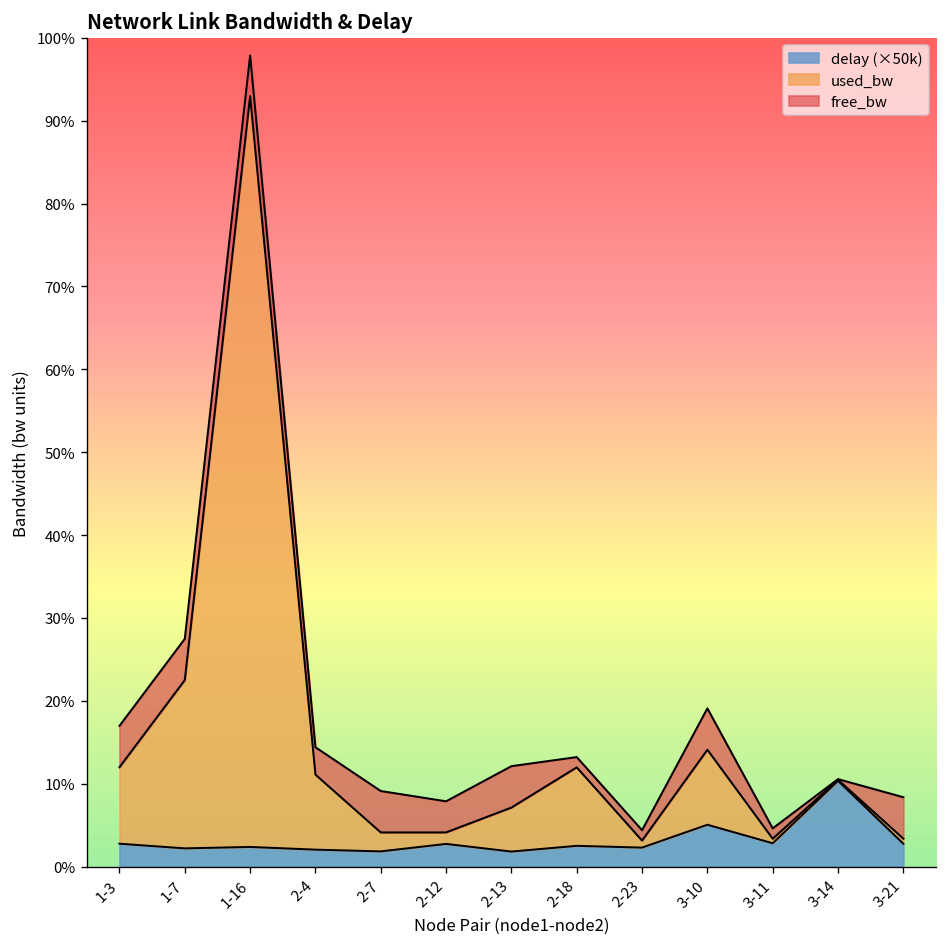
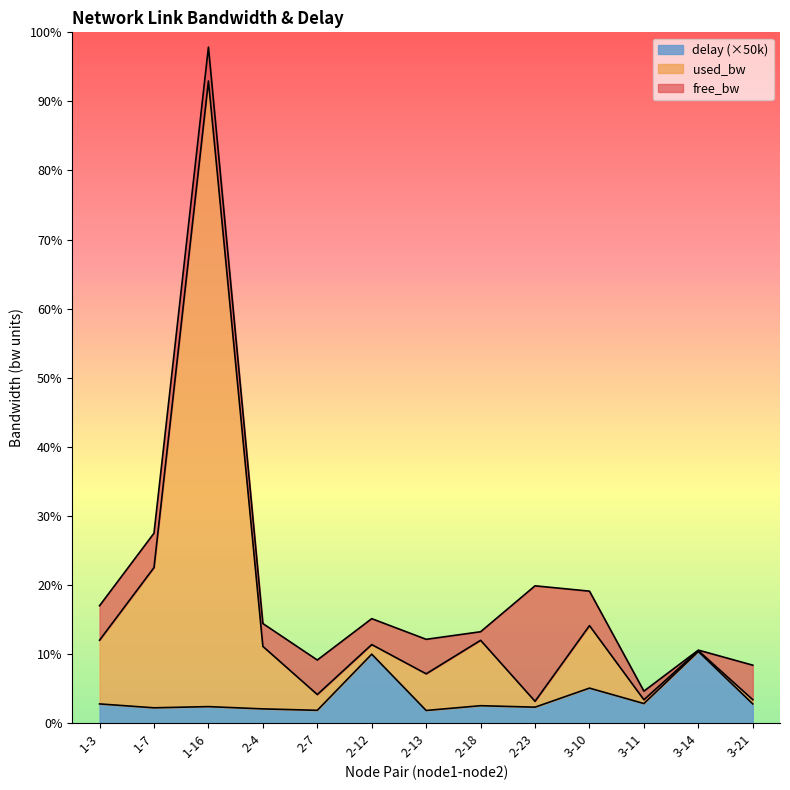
  {
    "delay (×50k)": {
      "1-3": "3%",
      "1-7": "2%",
      "1-16": "2%",
      "2-4": "2%",
      "2-7": "2%",
-     "2-12": "3%",
+     "2-12": "10%",
      "2-13": "2%",
      "2-18": "3%",
      "2-23": "2%",
      "3-10": "5%",
      "3-11": "3%",
      "3-21": "3%"
    },
    "used_bw": {
      "1-3": "9%",
      "1-7": "20%",
      "1-16": "91%",
      "2-4": "9%",
      "2-7": "2%",
      "2-12": "1%",
      "2-13": "5%",
      "2-18": "9%",
      "2-23": "1%",
      "3-10": "9%",
      "3-11": "1%",
      "3-21": "1%"
    },
    "free_bw": {
      "1-3": "5%",
      "1-7": "5%",
      "1-16": "5%",
      "2-4": "3%",
      "2-7": "5%",
      "2-12": "4%",
      "2-13": "5%",
      "2-18": "1%",
-     "2-23": "1%",
+     "2-23": "17%",
      "3-10": "5%",
      "3-11": "1%",
      "3-21": "5%"
    }
  }
